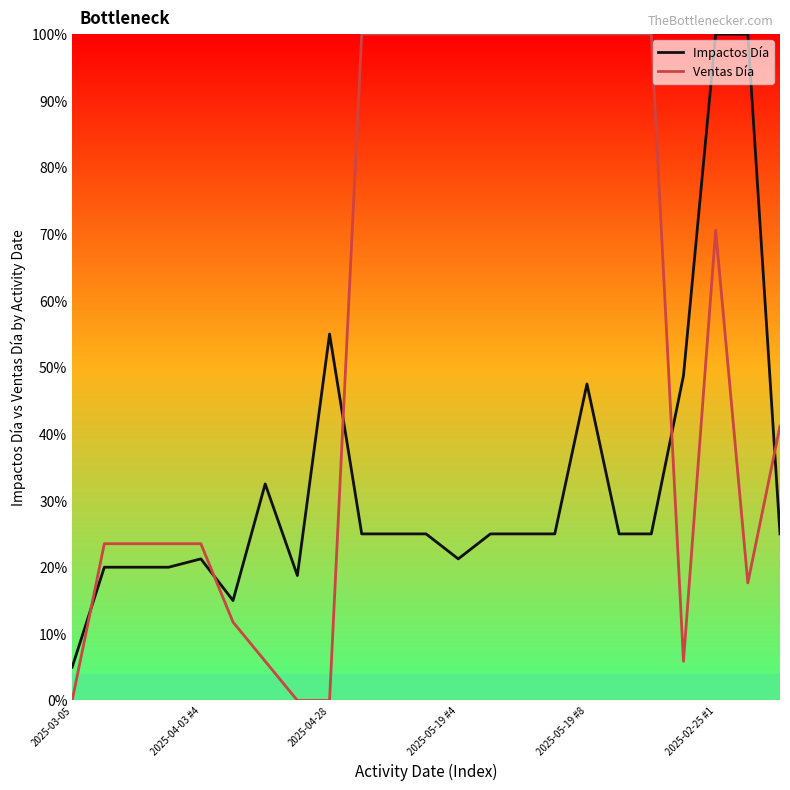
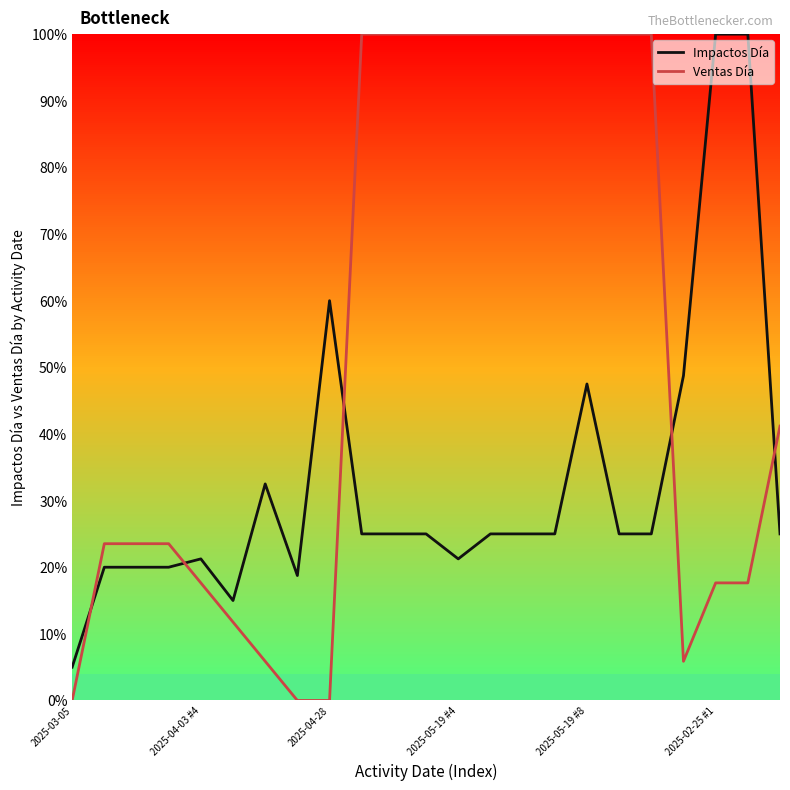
  {
    "Impactos Día": {
      "2025-03-05": "5%",
      "2025-04-03 #4": "21%",
-     "2025-04-28": "55%",
+     "2025-04-28": "60%",
      "2025-05-19 #4": "21%",
      "2025-05-19 #8": "48%",
      "2025-02-25 #1": "100%"
    },
    "Ventas Día": {
      "2025-03-05": "0%",
-     "2025-04-03 #4": "24%",
+     "2025-04-03 #4": "18%",
      "2025-04-28": "0%",
      "2025-05-19 #4": "100%",
      "2025-05-19 #8": "100%",
-     "2025-02-25 #1": "71%"
+     "2025-02-25 #1": "18%"
    }
  }
